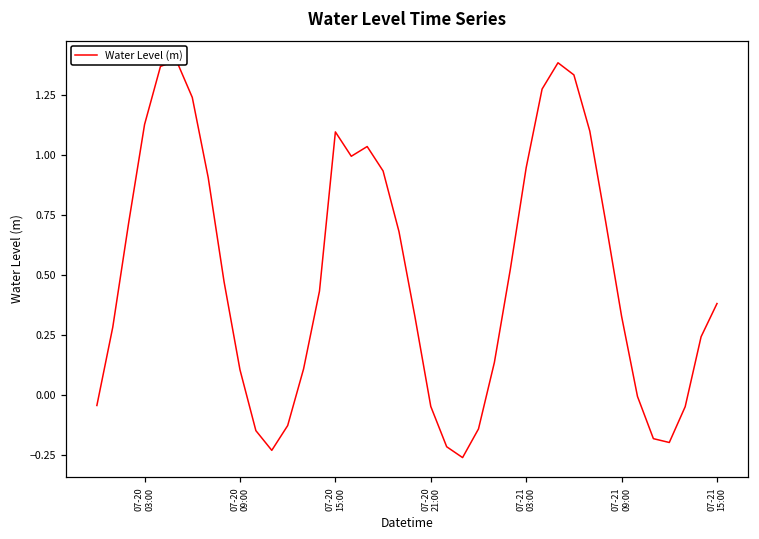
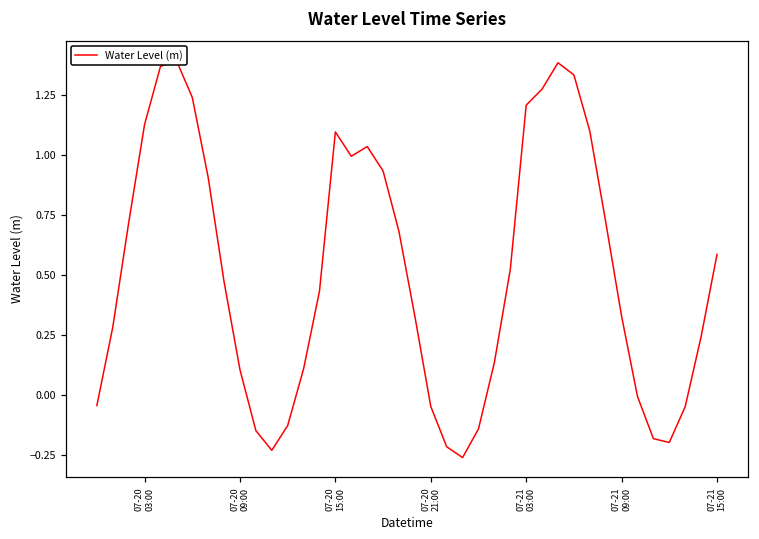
  {
    "07-20 03:00": 1.13,
    "07-20 09:00": 0.11,
    "07-20 15:00": 1.09,
    "07-20 21:00": -0.05,
-   "07-21 03:00": 0.95,
+   "07-21 03:00": 1.21,
    "07-21 09:00": 0.33,
-   "07-21 15:00": 0.38
+   "07-21 15:00": 0.59
  }
